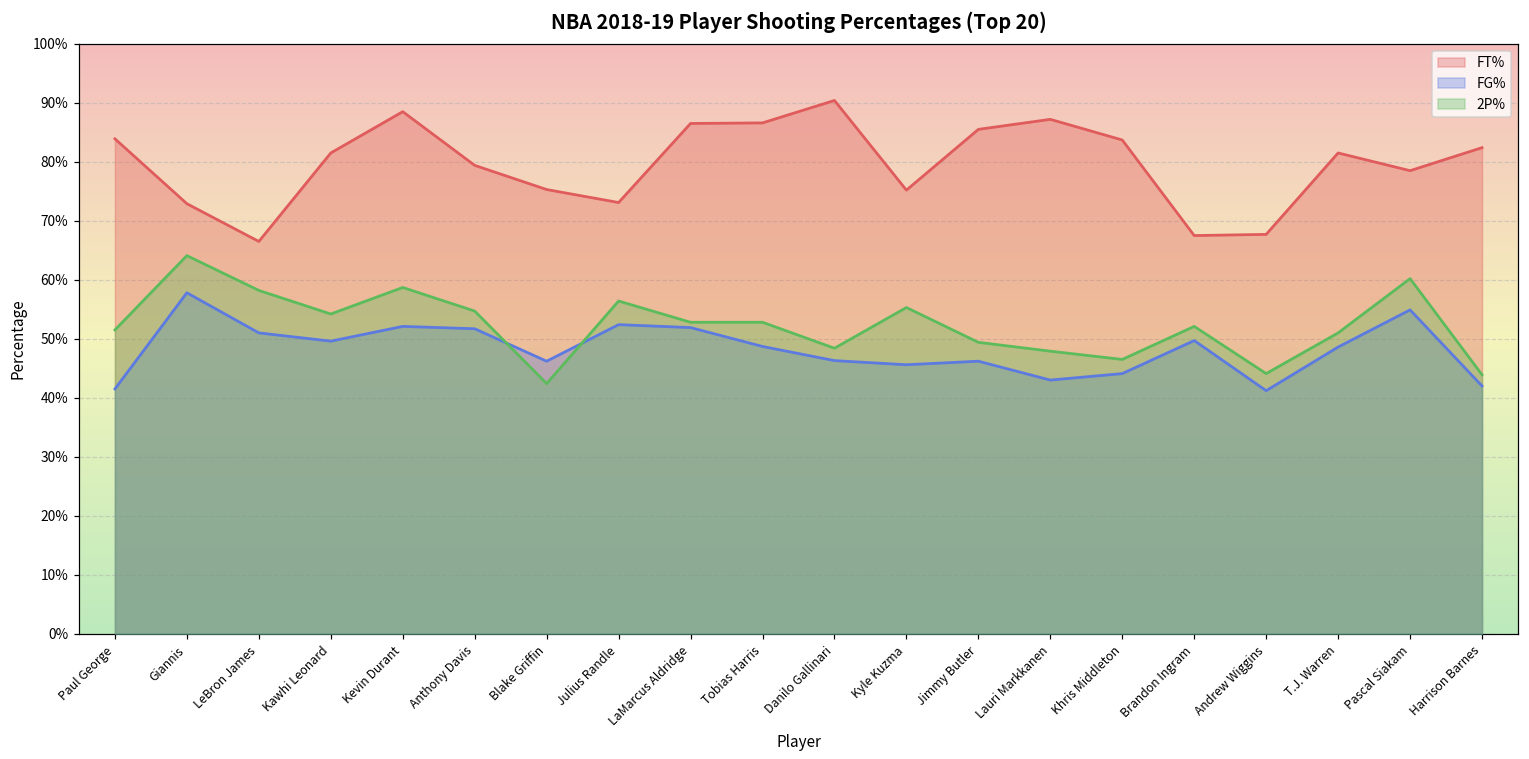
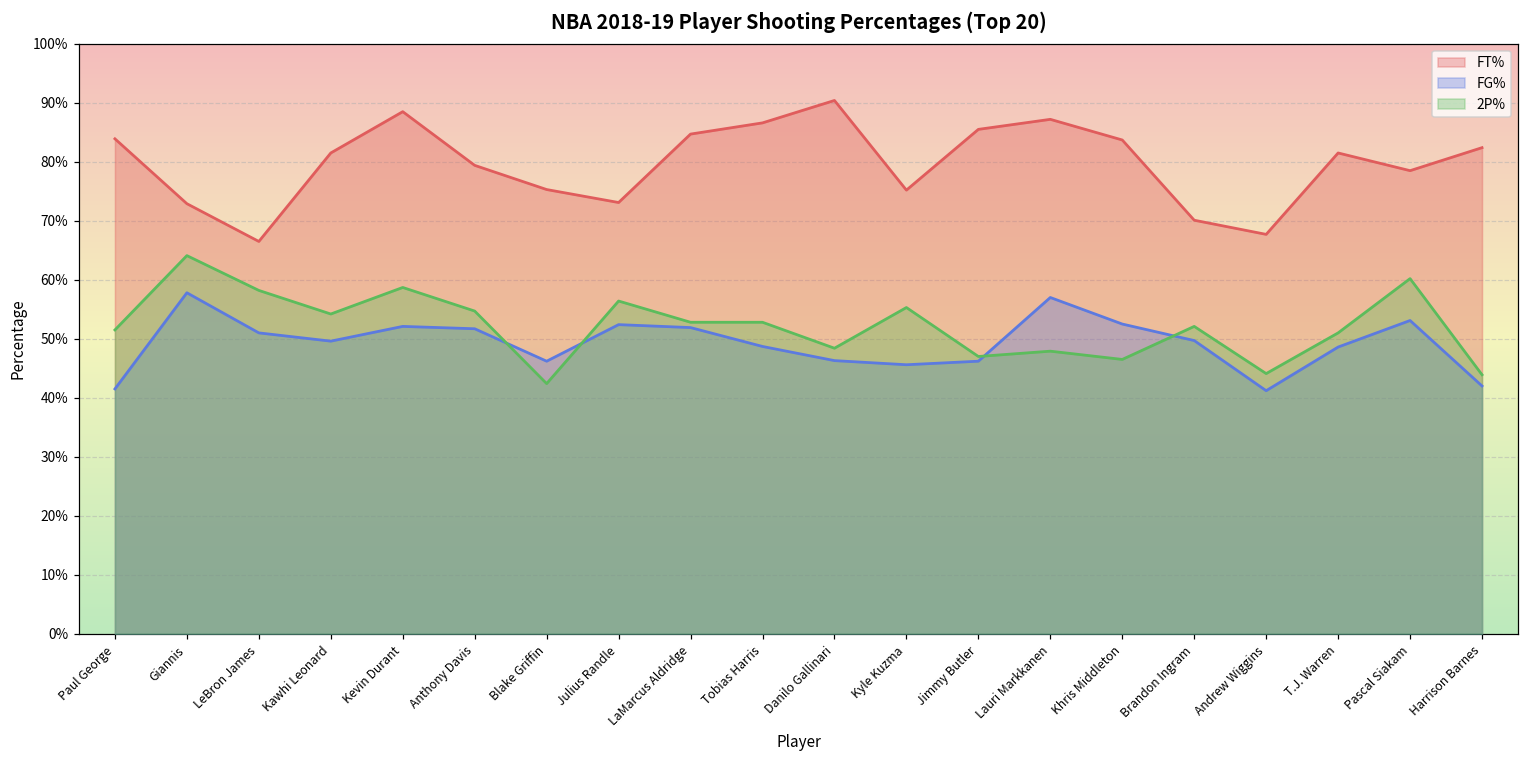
  {
    "FT%": {
      "Paul George": "84%",
      "Giannis": "73%",
      "LeBron James": "67%",
      "Kawhi Leonard": "82%",
      "Kevin Durant": "89%",
      "Anthony Davis": "79%",
      "Blake Griffin": "75%",
      "Julius Randle": "73%",
-     "LaMarcus Aldridge": "87%",
+     "LaMarcus Aldridge": "85%",
      "Tobias Harris": "87%",
      "Danilo Gallinari": "90%",
      "Kyle Kuzma": "75%",
      "Jimmy Butler": "86%",
      "Lauri Markkanen": "87%",
      "Khris Middleton": "84%",
-     "Brandon Ingram": "68%",
+     "Brandon Ingram": "70%",
      "Andrew Wiggins": "68%",
      "T.J. Warren": "82%",
      "Pascal Siakam": "79%",
      "Harrison Barnes": "82%"
    },
    "FG%": {
      "Paul George": "42%",
      "Giannis": "58%",
      "LeBron James": "51%",
      "Kawhi Leonard": "50%",
      "Kevin Durant": "52%",
      "Anthony Davis": "52%",
      "Blake Griffin": "46%",
      "Julius Randle": "52%",
      "LaMarcus Aldridge": "52%",
      "Tobias Harris": "49%",
      "Danilo Gallinari": "46%",
      "Kyle Kuzma": "46%",
      "Jimmy Butler": "46%",
-     "Lauri Markkanen": "43%",
-     "Khris Middleton": "44%",
+     "Lauri Markkanen": "57%",
+     "Khris Middleton": "53%",
      "Brandon Ingram": "50%",
      "Andrew Wiggins": "41%",
      "T.J. Warren": "49%",
-     "Pascal Siakam": "55%",
+     "Pascal Siakam": "53%",
      "Harrison Barnes": "42%"
    },
    "2P%": {
      "Paul George": "52%",
      "Giannis": "64%",
      "LeBron James": "58%",
      "Kawhi Leonard": "54%",
      "Kevin Durant": "59%",
      "Anthony Davis": "55%",
      "Blake Griffin": "42%",
      "Julius Randle": "56%",
      "LaMarcus Aldridge": "53%",
      "Tobias Harris": "53%",
      "Danilo Gallinari": "48%",
      "Kyle Kuzma": "55%",
-     "Jimmy Butler": "49%",
+     "Jimmy Butler": "47%",
      "Lauri Markkanen": "48%",
      "Khris Middleton": "47%",
      "Brandon Ingram": "52%",
      "Andrew Wiggins": "44%",
      "T.J. Warren": "51%",
      "Pascal Siakam": "60%",
      "Harrison Barnes": "44%"
    }
  }
